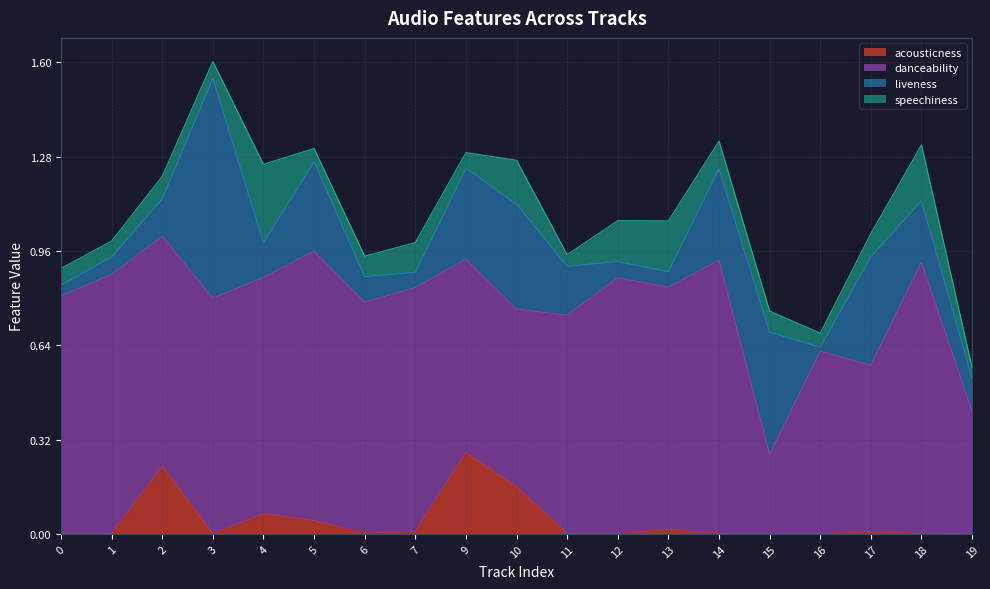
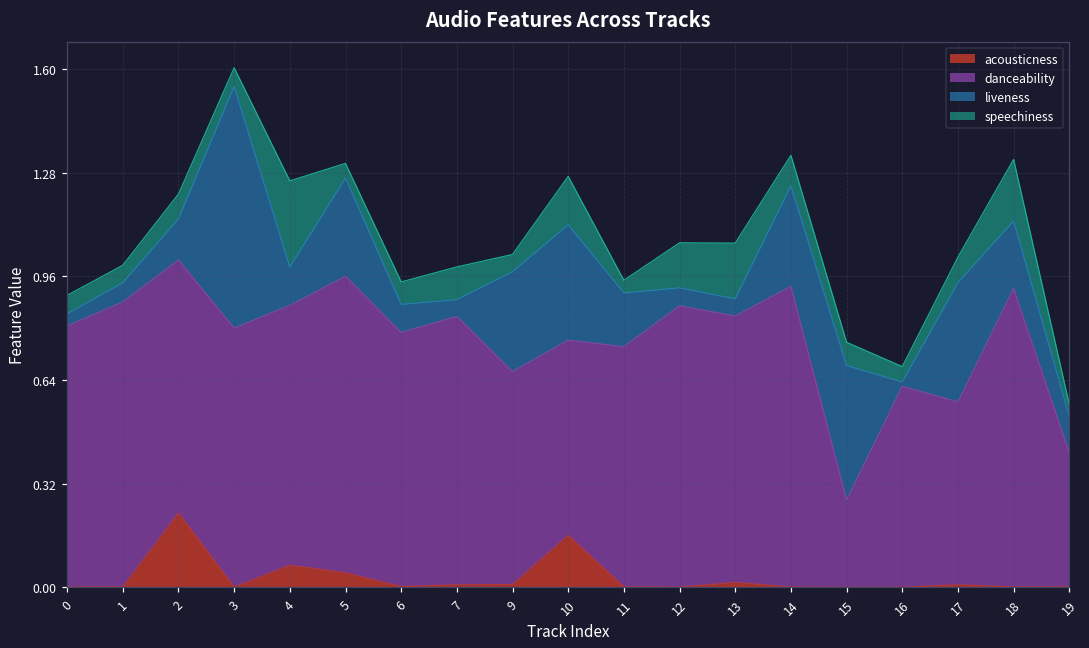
  {
    "acousticness": {
      "0": 0.00,
      "1": 0.00,
      "2": 0.23,
      "3": 0.00,
      "4": 0.07,
      "5": 0.04,
      "6": 0.00,
      "7": 0.01,
-     "9": 0.28,
+     "9": 0.01,
      "10": 0.16,
      "11": 0.00,
      "12": 0.00,
      "13": 0.02,
      "14": 0.00,
      "15": 0.00,
      "16": 0.00,
      "17": 0.01,
      "18": 0.00,
      "19": 0.00
    },
    "danceability": {
      "0": 0.81,
      "1": 0.88,
      "2": 0.78,
      "3": 0.80,
      "4": 0.80,
      "5": 0.92,
      "6": 0.78,
      "7": 0.83,
      "9": 0.66,
      "10": 0.60,
      "11": 0.74,
      "12": 0.87,
      "13": 0.82,
      "14": 0.93,
      "15": 0.27,
      "16": 0.62,
      "17": 0.56,
      "18": 0.92,
      "19": 0.41
    }
  }
